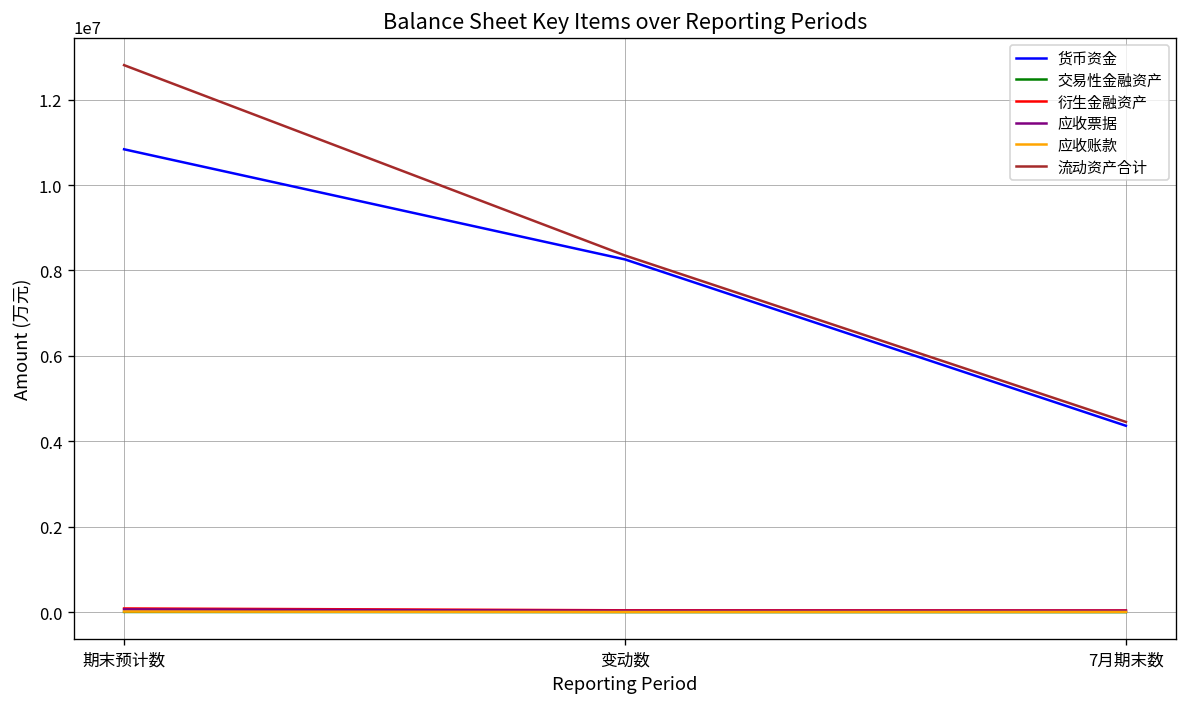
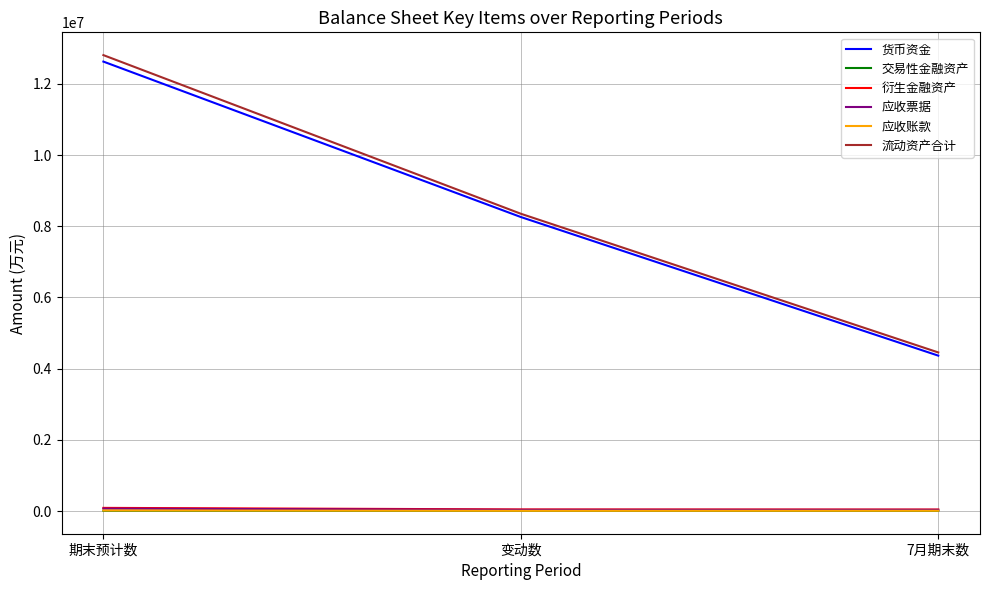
  {
    "货币资金": {
-     "期末预计数": 10800000,
+     "期末预计数": 12600000,
      "变动数": 8300000,
      "7月期末数": 4400000
    },
    "流动资产合计": {
      "期末预计数": 12800000,
      "变动数": 8400000,
      "7月期末数": 4500000
    }
  }
